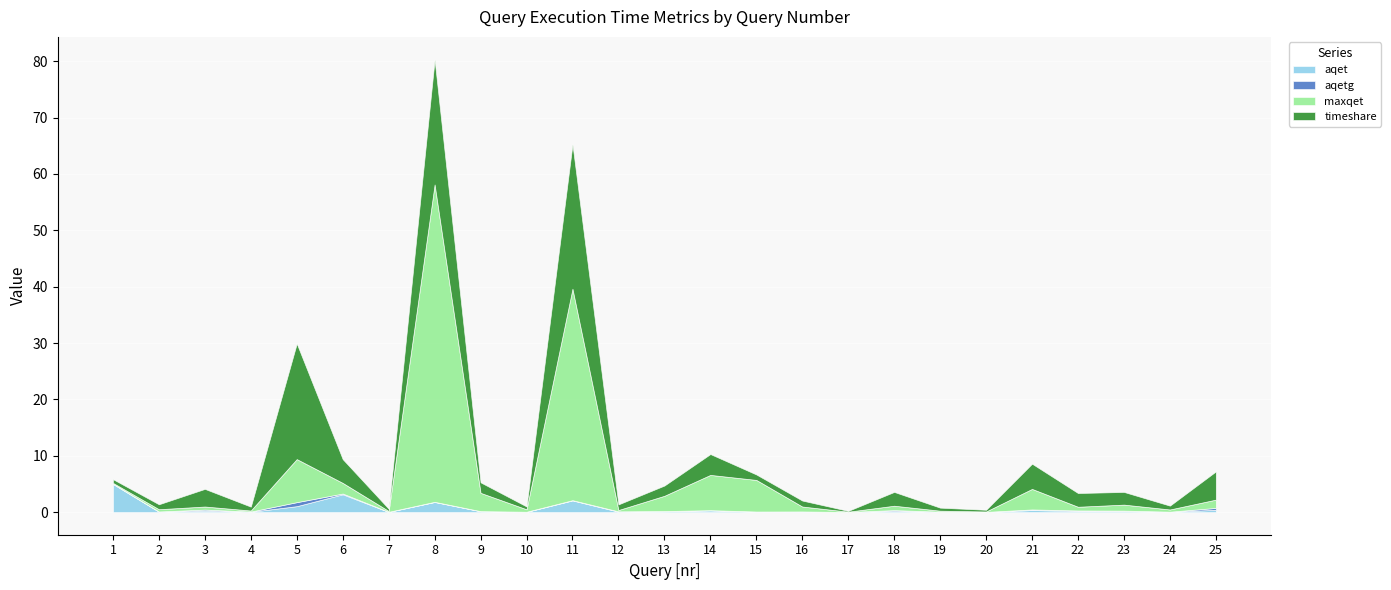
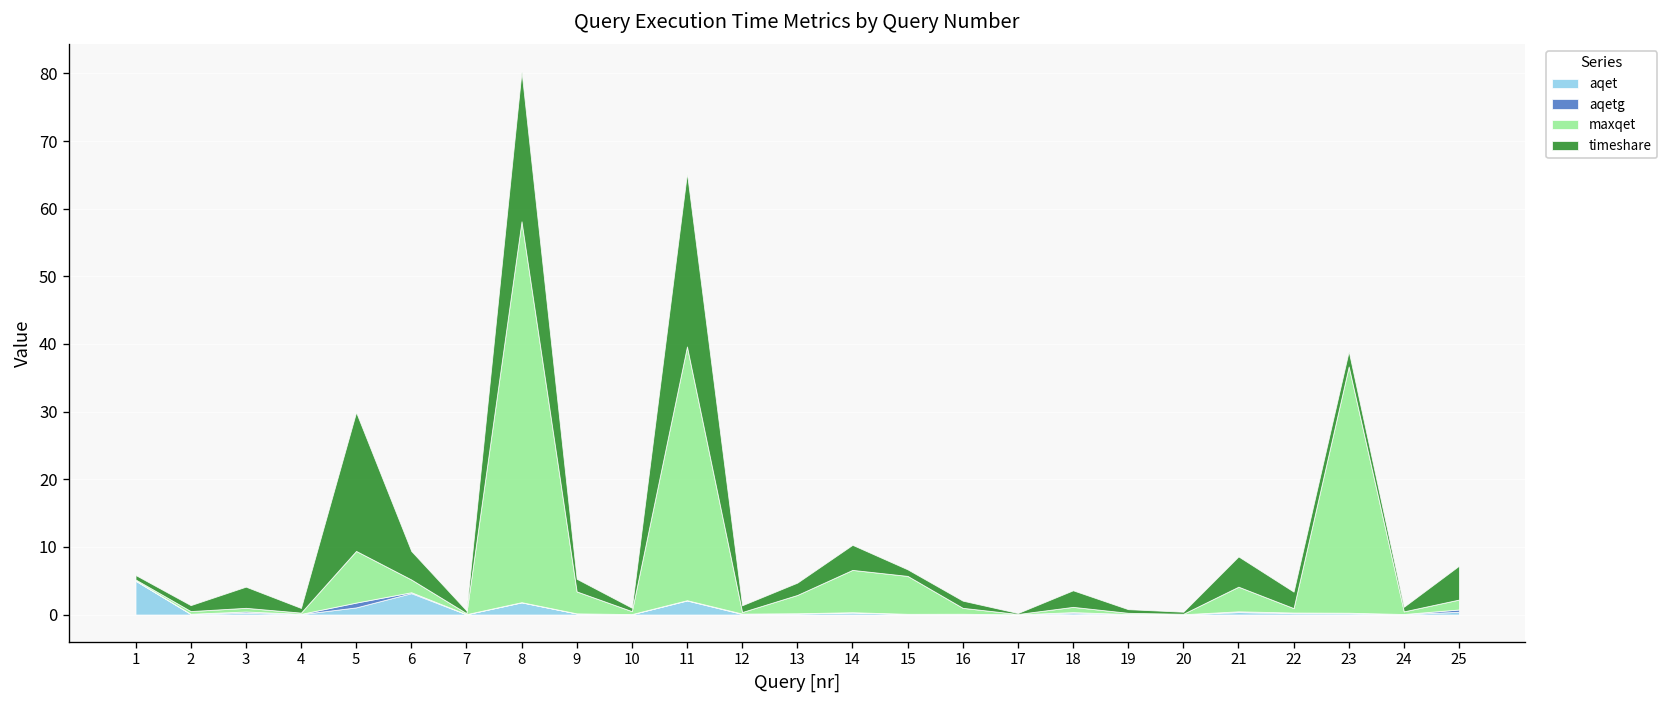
  {
    "aqet": {
      "5": 1
    },
    "aqetg": {
      "5": 1
    },
    "maxqet": {
      "3": 1,
      "5": 8,
      "6": 2,
      "8": 56,
      "9": 3,
      "11": 38,
      "13": 3,
      "14": 6,
      "15": 6,
      "16": 1,
      "18": 1,
      "21": 4,
      "22": 1,
-     "23": 1,
+     "23": 36,
      "25": 1
    },
    "timeshare": {
      "1": 1,
      "2": 1,
      "3": 3,
      "4": 1,
      "5": 21,
      "6": 4,
      "8": 22,
      "9": 2,
      "10": 1,
      "11": 26,
      "12": 1,
      "13": 2,
      "14": 4,
      "15": 1,
      "16": 1,
      "18": 2,
      "19": 1,
      "21": 4,
      "22": 2,
      "23": 2,
      "24": 1,
      "25": 5
    }
  }
